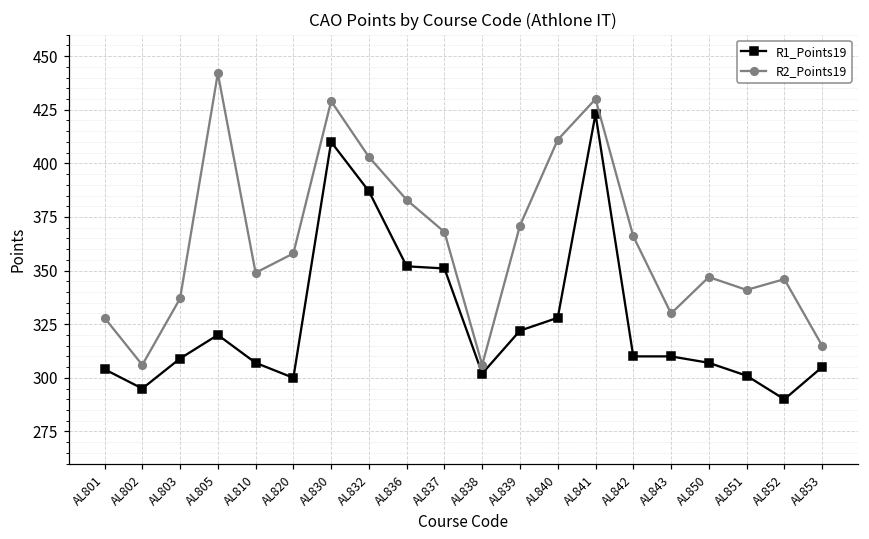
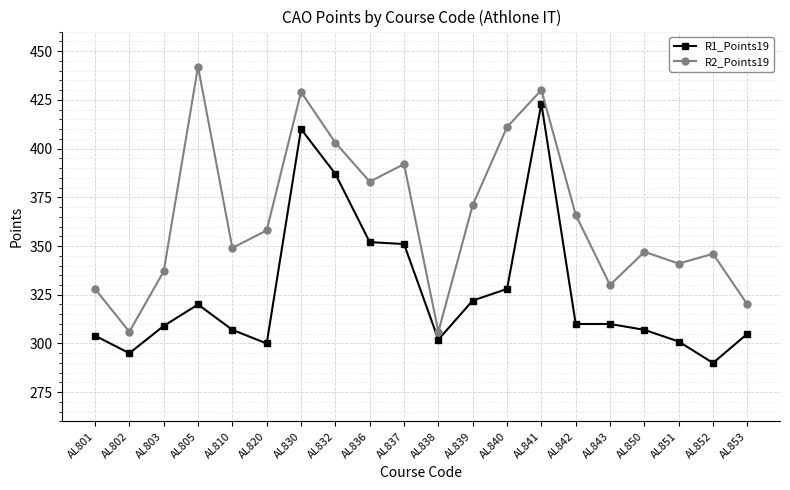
  {
    "R1_Points19": {
      "AL801": 304,
      "AL802": 295,
      "AL803": 309,
      "AL805": 320,
      "AL810": 307,
      "AL820": 300,
      "AL830": 410,
      "AL832": 387,
      "AL836": 352,
      "AL837": 351,
      "AL838": 302,
      "AL839": 322,
      "AL840": 328,
      "AL841": 423,
      "AL842": 310,
      "AL843": 310,
      "AL850": 307,
      "AL851": 301,
      "AL852": 290,
      "AL853": 305
    },
    "R2_Points19": {
      "AL801": 328,
      "AL802": 306,
      "AL803": 337,
      "AL805": 442,
      "AL810": 349,
      "AL820": 358,
      "AL830": 429,
      "AL832": 403,
      "AL836": 383,
-     "AL837": 368,
+     "AL837": 392,
      "AL838": 306,
      "AL839": 371,
      "AL840": 411,
      "AL841": 430,
      "AL842": 366,
      "AL843": 330,
      "AL850": 347,
      "AL851": 341,
      "AL852": 346,
-     "AL853": 315
+     "AL853": 320
    }
  }
